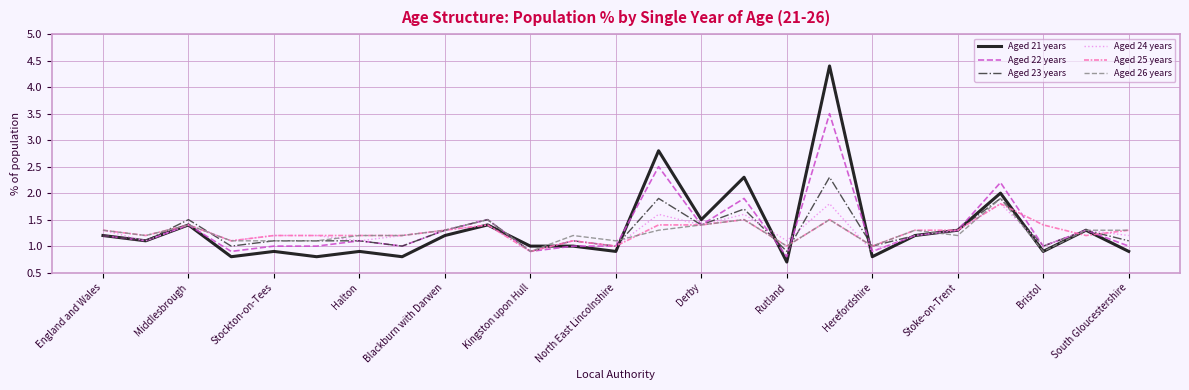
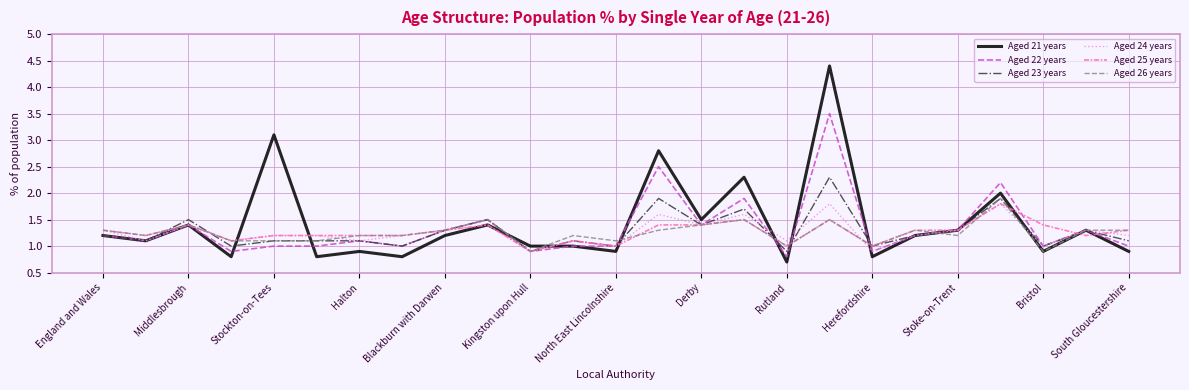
  {
    "Aged 21 years": {
-     "Stockton-on-Tees": 0.9,
+     "Stockton-on-Tees": 3.1,
      "Halton": 0.9,
      "Blackburn with Darwen": 1.2,
      "Kingston upon Hull": 1.0,
      "North East Lincolnshire": 0.9,
      "Derby": 1.5,
      "Rutland": 0.7,
      "Herefordshire": 0.8,
      "South Gloucestershire": 0.9
    },
    "Aged 22 years": {
      "Stockton-on-Tees": 1.0,
      "Rutland": 0.8,
      "South Gloucestershire": 1.0
    },
    "Aged 23 years": {
      "Middlesbrough": 1.5,
      "Rutland": 0.9,
      "South Gloucestershire": 1.1
    },
    "Aged 24 years": {
      "Rutland": 1.1,
      "South Gloucestershire": 1.2
    },
    "Aged 25 years": {
      "Bristol": 1.4
    },
    "Aged 26 years": {
      "North East Lincolnshire": 1.1,
      "Stoke-on-Trent": 1.2
    }
  }
